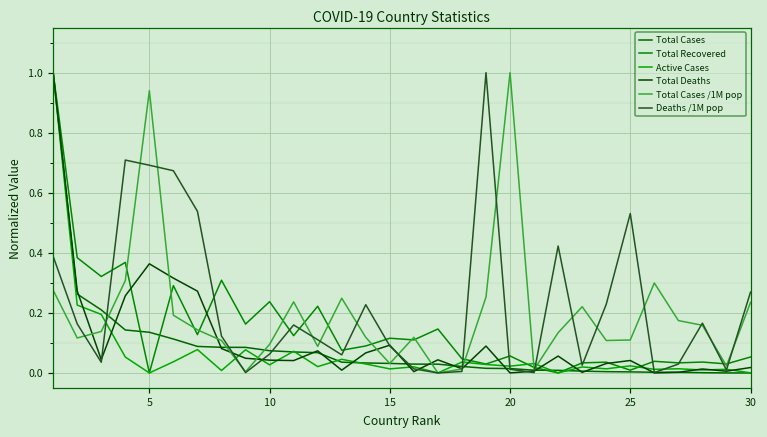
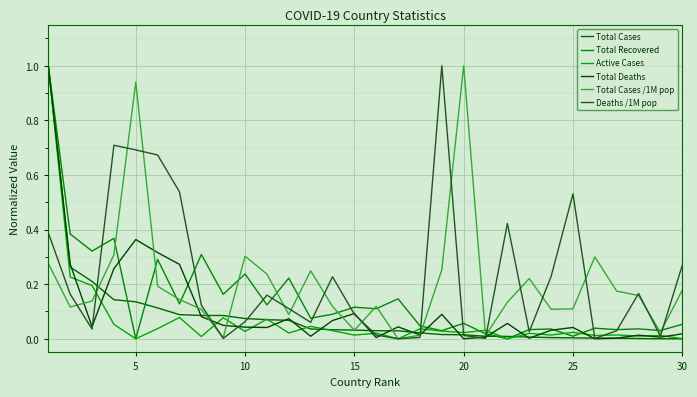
  {
    "Total Cases /1M pop": {
      "5": 0.94,
-     "10": 0.10,
+     "10": 0.30,
      "20": 1.00,
      "25": 0.11,
-     "30": 0.23
+     "30": 0.18
    }
  }
